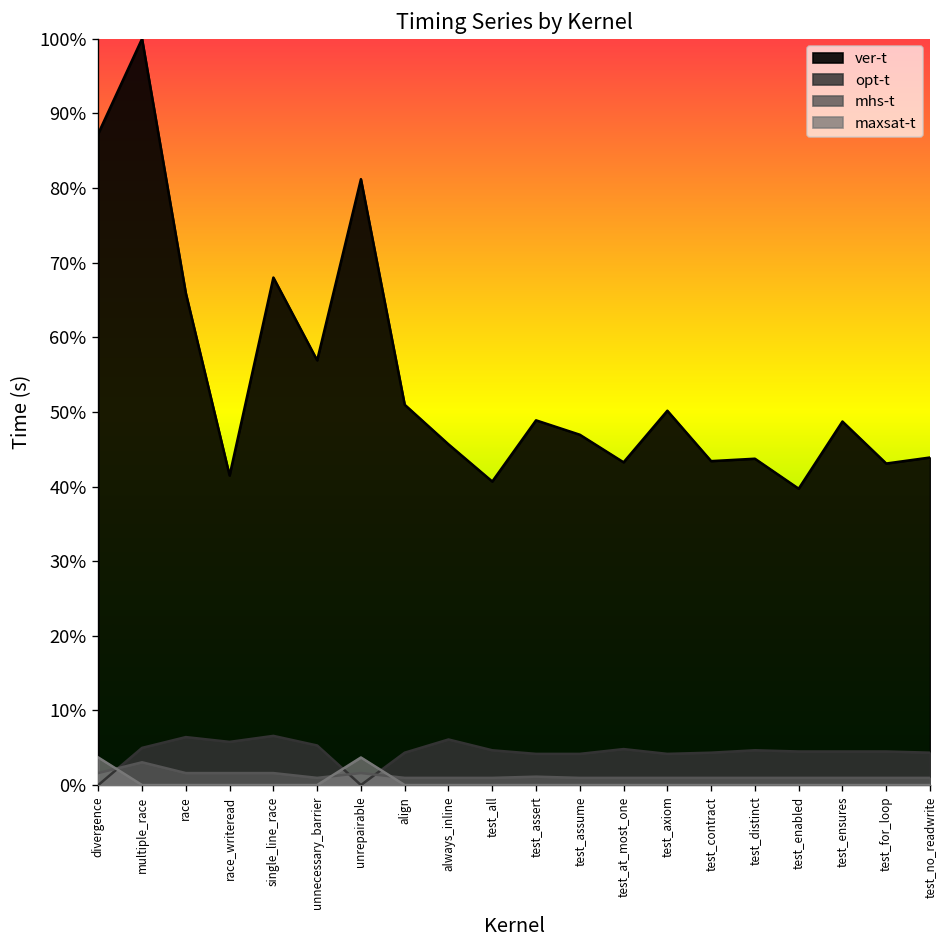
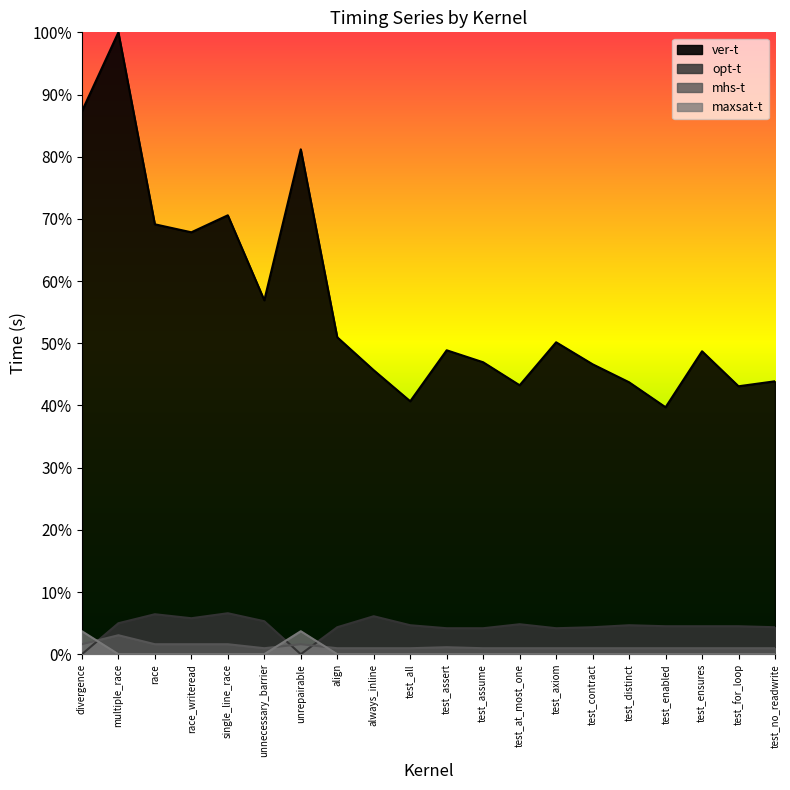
  {
    "ver-t": {
      "divergence": "87%",
      "multiple_race": "100%",
-     "race": "66%",
-     "race_writeread": "41%",
-     "single_line_race": "68%",
+     "race": "69%",
+     "race_writeread": "68%",
+     "single_line_race": "71%",
      "unnecessary_barrier": "57%",
      "unrepairable": "81%",
      "align": "51%",
      "always_inline": "46%",
      "test_all": "41%",
      "test_assert": "49%",
      "test_assume": "47%",
      "test_at_most_one": "43%",
      "test_axiom": "50%",
-     "test_contract": "43%",
+     "test_contract": "47%",
      "test_distinct": "44%",
      "test_enabled": "40%",
      "test_ensures": "49%",
      "test_for_loop": "43%",
      "test_no_readwrite": "44%"
    }
  }
